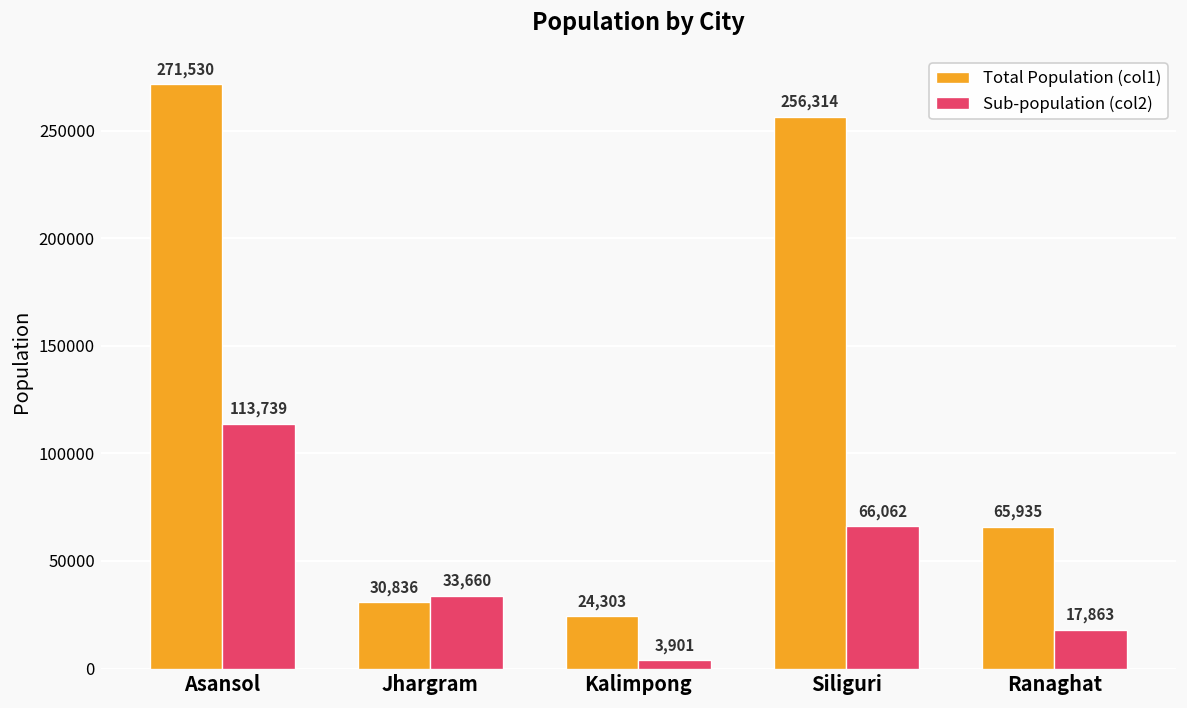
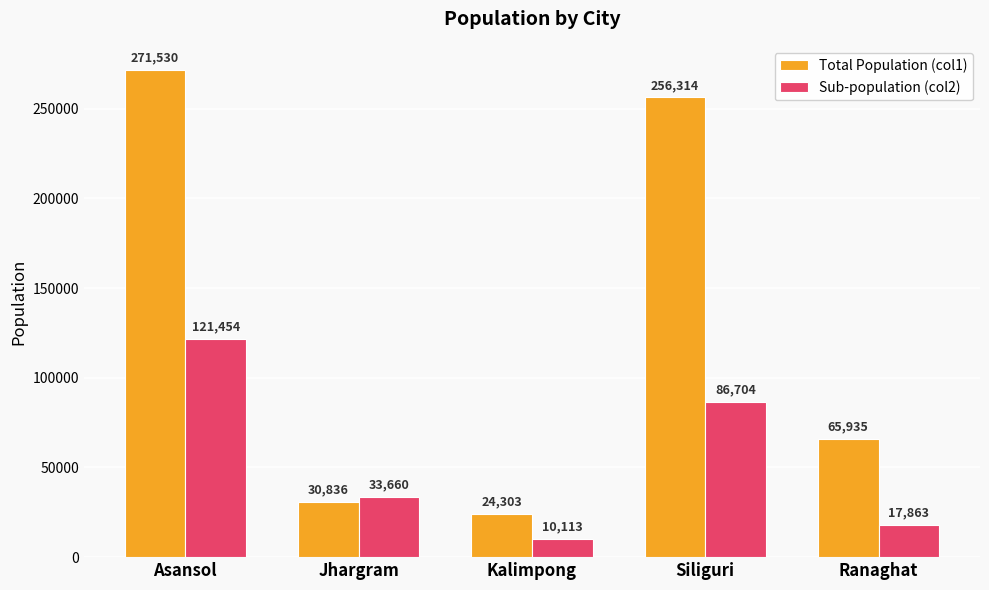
  {
    "Total Population (col1)": {
      "Asansol": "271,530",
      "Jhargram": "30,836",
      "Kalimpong": "24,303",
      "Siliguri": "256,314",
      "Ranaghat": "65,935"
    },
    "Sub-population (col2)": {
-     "Asansol": "113,739",
+     "Asansol": "121,454",
      "Jhargram": "33,660",
-     "Kalimpong": "3,901",
-     "Siliguri": "66,062",
+     "Kalimpong": "10,113",
+     "Siliguri": "86,704",
      "Ranaghat": "17,863"
    }
  }
